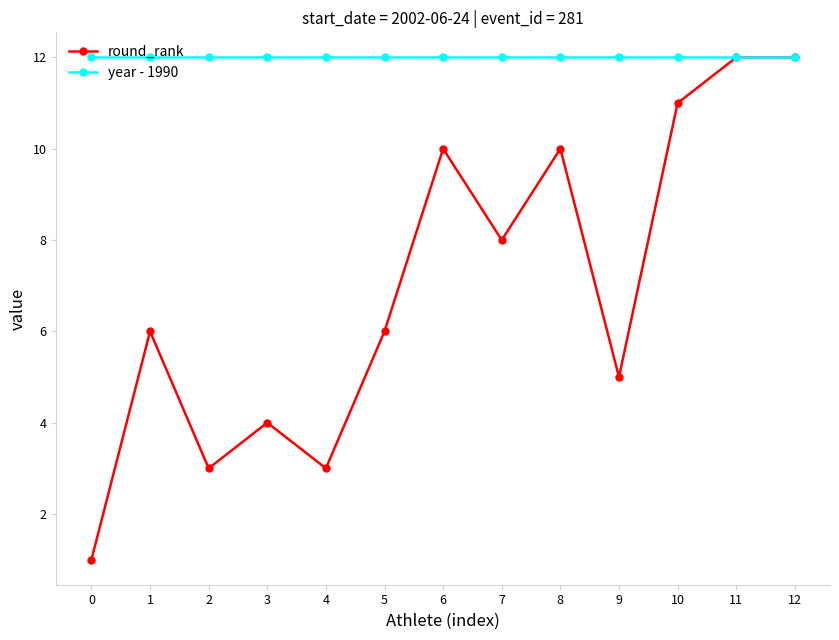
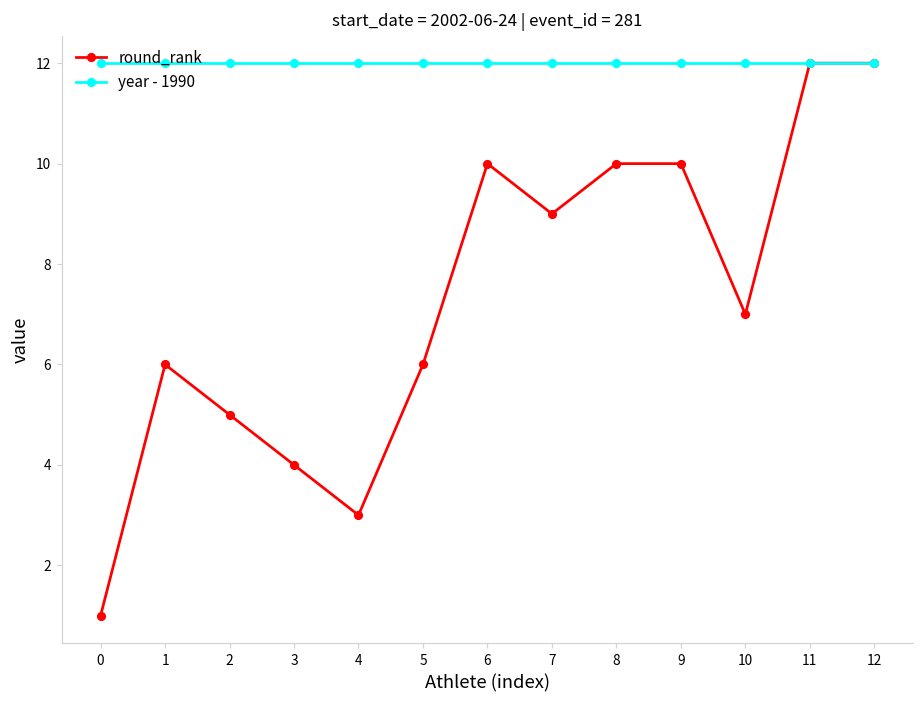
  {
    "round_rank": {
      "0": 1,
      "1": 6,
-     "2": 3,
+     "2": 5,
      "3": 4,
      "4": 3,
      "5": 6,
      "6": 10,
-     "7": 8,
+     "7": 9,
      "8": 10,
-     "9": 5,
-     "10": 11
+     "9": 10,
+     "10": 7
    },
    "year - 1990": {
      "0": 12,
      "1": 12,
      "2": 12,
      "3": 12,
      "4": 12,
      "5": 12,
      "6": 12,
      "7": 12,
      "8": 12,
      "9": 12,
      "10": 12
    }
  }
